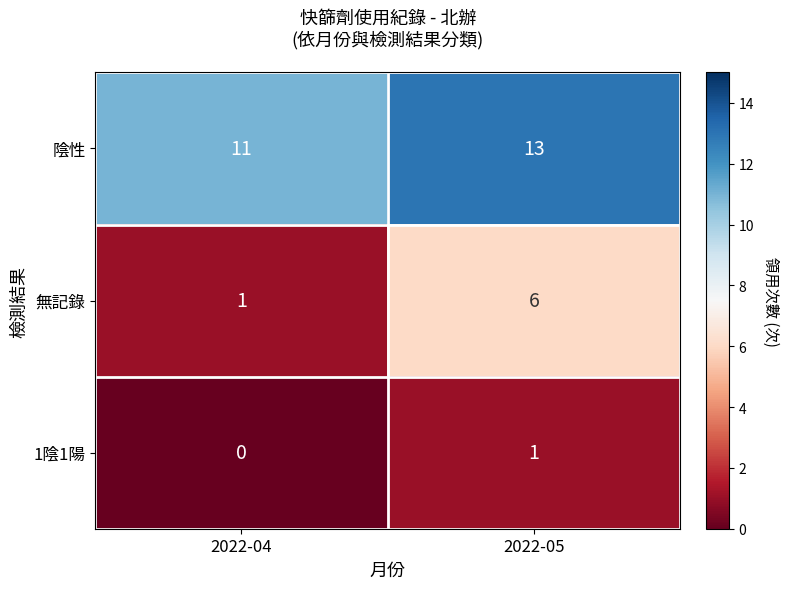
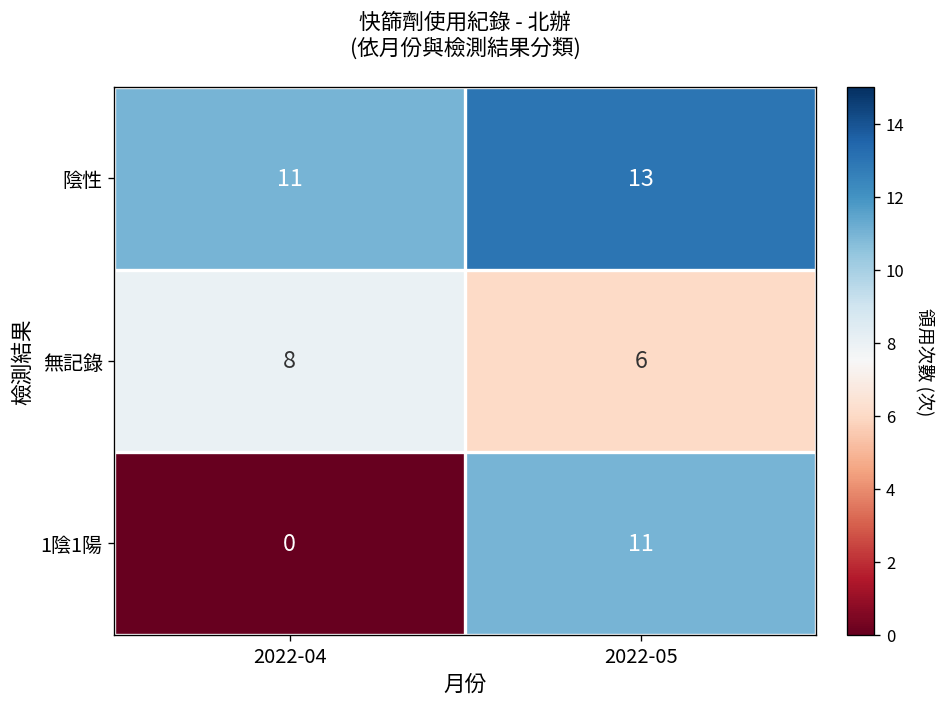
  {
    "陰性": {
      "2022-04": 11,
      "2022-05": 13
    },
    "無記錄": {
-     "2022-04": 1,
+     "2022-04": 8,
      "2022-05": 6
    },
    "1陰1陽": {
      "2022-04": 0,
-     "2022-05": 1
+     "2022-05": 11
    }
  }
